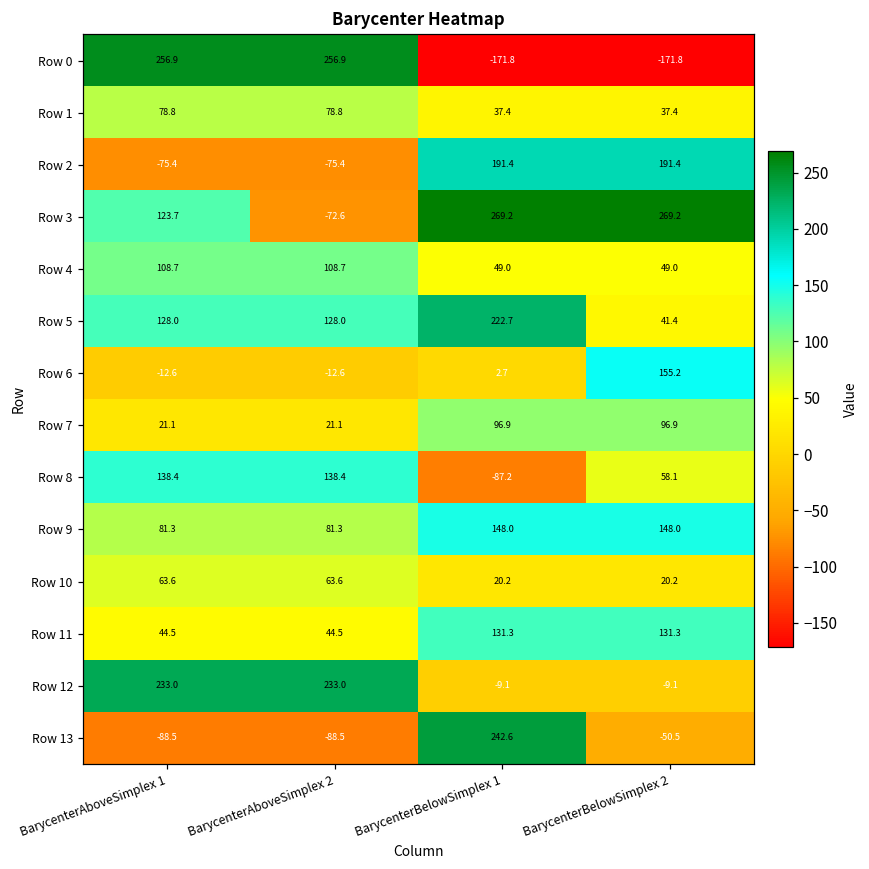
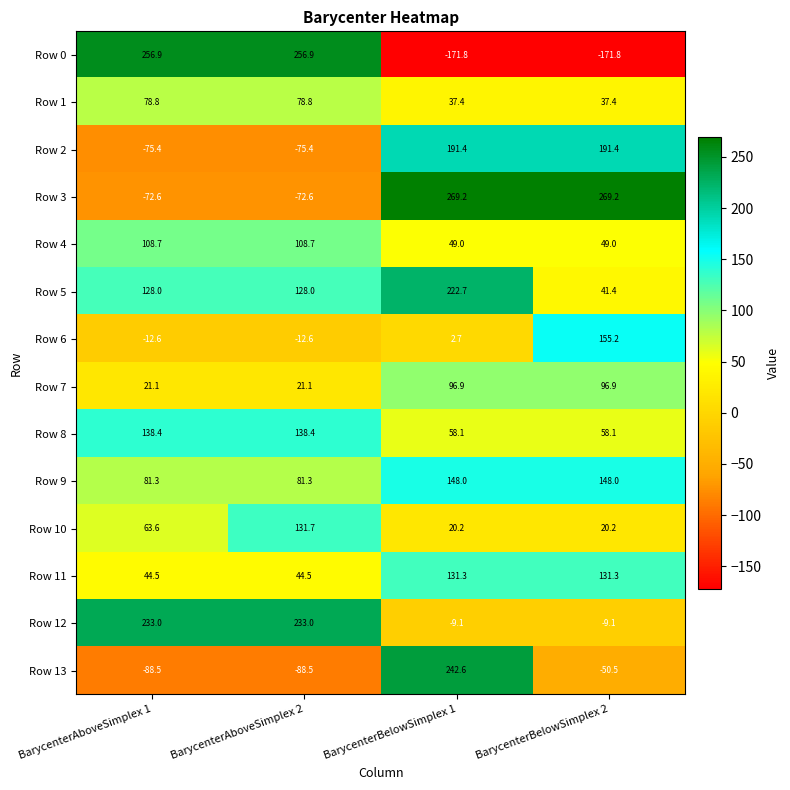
  {
    "Row 0": {
      "BarycenterAboveSimplex 1": 256.9,
      "BarycenterAboveSimplex 2": 256.9,
      "BarycenterBelowSimplex 1": -171.8,
      "BarycenterBelowSimplex 2": -171.8
    },
    "Row 1": {
      "BarycenterAboveSimplex 1": 78.8,
      "BarycenterAboveSimplex 2": 78.8,
      "BarycenterBelowSimplex 1": 37.4,
      "BarycenterBelowSimplex 2": 37.4
    },
    "Row 2": {
      "BarycenterAboveSimplex 1": -75.4,
      "BarycenterAboveSimplex 2": -75.4,
      "BarycenterBelowSimplex 1": 191.4,
      "BarycenterBelowSimplex 2": 191.4
    },
    "Row 3": {
-     "BarycenterAboveSimplex 1": 123.7,
+     "BarycenterAboveSimplex 1": -72.6,
      "BarycenterAboveSimplex 2": -72.6,
      "BarycenterBelowSimplex 1": 269.2,
      "BarycenterBelowSimplex 2": 269.2
    },
    "Row 4": {
      "BarycenterAboveSimplex 1": 108.7,
      "BarycenterAboveSimplex 2": 108.7,
      "BarycenterBelowSimplex 1": 49.0,
      "BarycenterBelowSimplex 2": 49.0
    },
    "Row 5": {
      "BarycenterAboveSimplex 1": 128.0,
      "BarycenterAboveSimplex 2": 128.0,
      "BarycenterBelowSimplex 1": 222.7,
      "BarycenterBelowSimplex 2": 41.4
    },
    "Row 6": {
      "BarycenterAboveSimplex 1": -12.6,
      "BarycenterAboveSimplex 2": -12.6,
      "BarycenterBelowSimplex 1": 2.7,
      "BarycenterBelowSimplex 2": 155.2
    },
    "Row 7": {
      "BarycenterAboveSimplex 1": 21.1,
      "BarycenterAboveSimplex 2": 21.1,
      "BarycenterBelowSimplex 1": 96.9,
      "BarycenterBelowSimplex 2": 96.9
    },
    "Row 8": {
      "BarycenterAboveSimplex 1": 138.4,
      "BarycenterAboveSimplex 2": 138.4,
-     "BarycenterBelowSimplex 1": -87.2,
+     "BarycenterBelowSimplex 1": 58.1,
      "BarycenterBelowSimplex 2": 58.1
    },
    "Row 9": {
      "BarycenterAboveSimplex 1": 81.3,
      "BarycenterAboveSimplex 2": 81.3,
      "BarycenterBelowSimplex 1": 148.0,
      "BarycenterBelowSimplex 2": 148.0
    },
    "Row 10": {
      "BarycenterAboveSimplex 1": 63.6,
-     "BarycenterAboveSimplex 2": 63.6,
+     "BarycenterAboveSimplex 2": 131.7,
      "BarycenterBelowSimplex 1": 20.2,
      "BarycenterBelowSimplex 2": 20.2
    },
    "Row 11": {
      "BarycenterAboveSimplex 1": 44.5,
      "BarycenterAboveSimplex 2": 44.5,
      "BarycenterBelowSimplex 1": 131.3,
      "BarycenterBelowSimplex 2": 131.3
    },
    "Row 12": {
      "BarycenterAboveSimplex 1": 233.0,
      "BarycenterAboveSimplex 2": 233.0,
      "BarycenterBelowSimplex 1": -9.1,
      "BarycenterBelowSimplex 2": -9.1
    },
    "Row 13": {
      "BarycenterAboveSimplex 1": -88.5,
      "BarycenterAboveSimplex 2": -88.5,
      "BarycenterBelowSimplex 1": 242.6,
      "BarycenterBelowSimplex 2": -50.5
    }
  }
